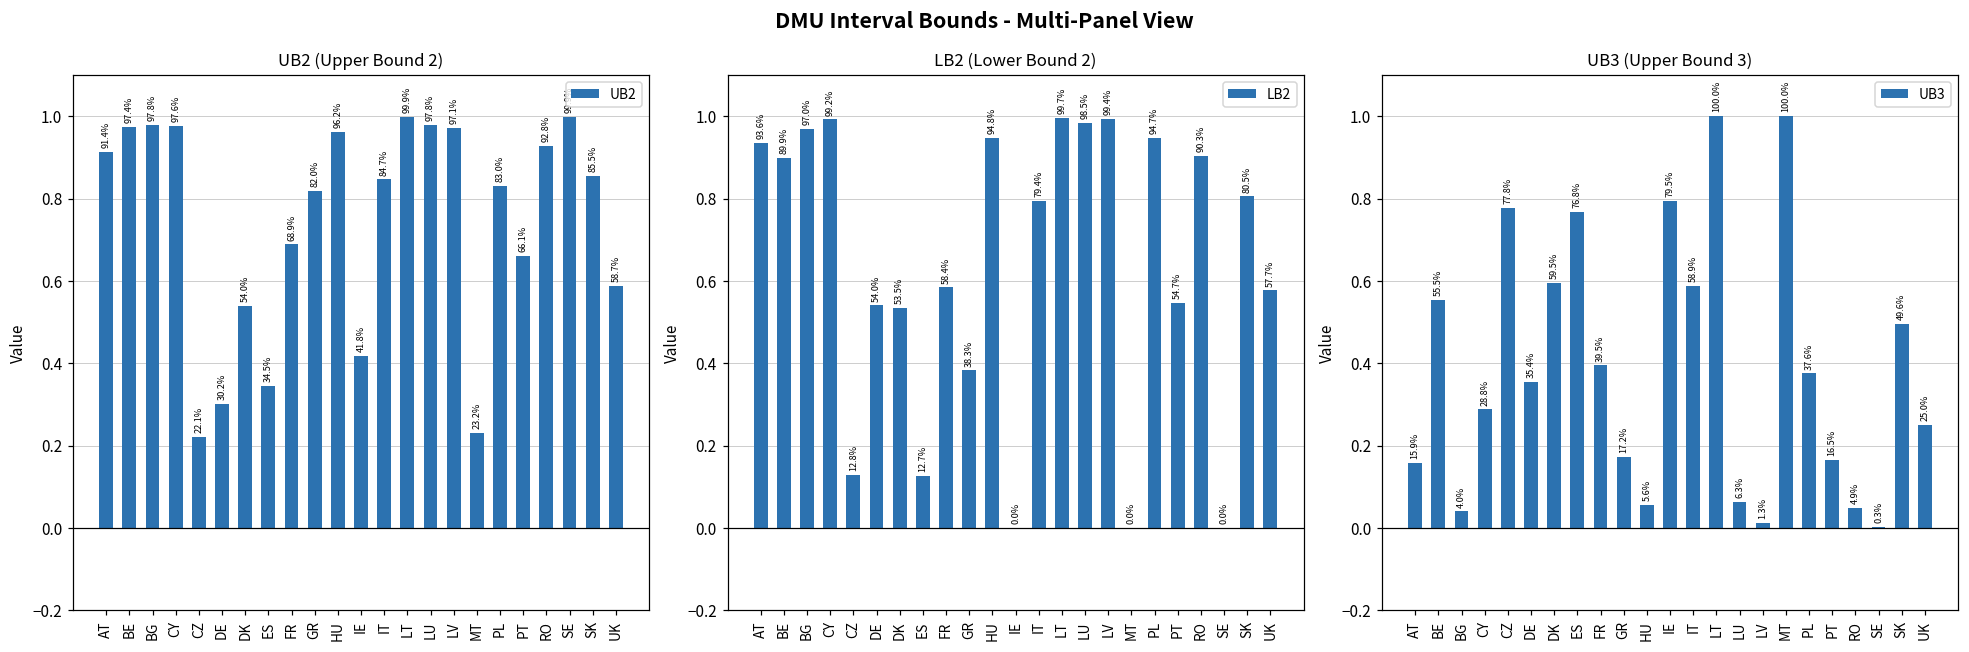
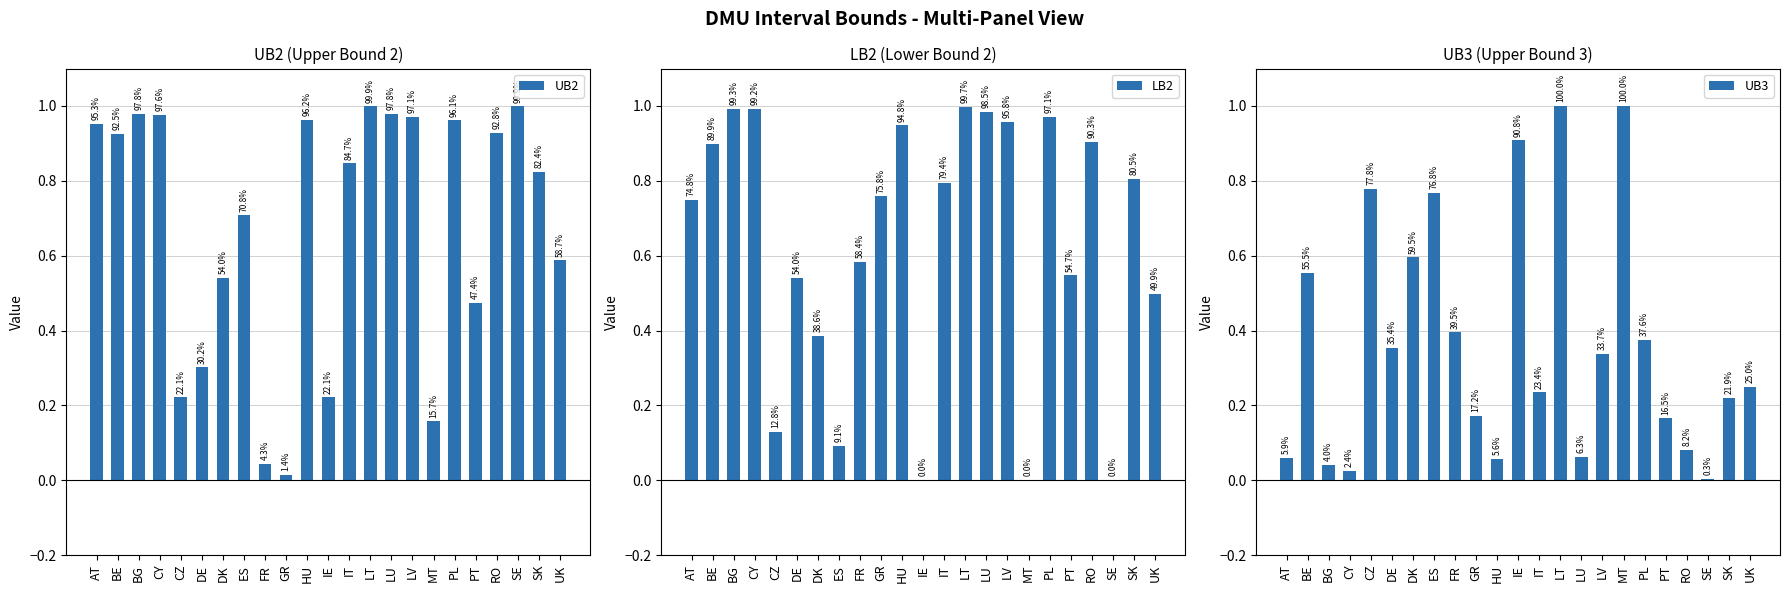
  {
    "UB2 (Upper Bound 2)": {
-     "AT": "91.4%",
-     "BE": "97.4%",
+     "AT": "95.3%",
+     "BE": "92.5%",
      "BG": "97.8%",
      "CY": "97.6%",
      "CZ": "22.1%",
      "DE": "30.2%",
      "DK": "54.0%",
-     "ES": "34.5%",
-     "FR": "68.9%",
-     "GR": "82.0%",
+     "ES": "70.8%",
+     "FR": "4.3%",
+     "GR": "1.4%",
      "HU": "96.2%",
-     "IE": "41.8%",
+     "IE": "22.1%",
      "IT": "84.7%",
      "LT": "99.9%",
      "LU": "97.8%",
      "LV": "97.1%",
-     "MT": "23.2%",
-     "PL": "83.0%",
-     "PT": "66.1%",
+     "MT": "15.7%",
+     "PL": "96.1%",
+     "PT": "47.4%",
      "RO": "92.8%",
-     "SK": "85.5%",
+     "SK": "82.4%",
      "UK": "58.7%"
    },
    "LB2 (Lower Bound 2)": {
-     "AT": "93.6%",
+     "AT": "74.8%",
      "BE": "89.9%",
-     "BG": "97.0%",
+     "BG": "99.3%",
      "CY": "99.2%",
      "CZ": "12.8%",
      "DE": "54.0%",
-     "DK": "53.5%",
-     "ES": "12.7%",
+     "DK": "38.6%",
+     "ES": "9.1%",
      "FR": "58.4%",
-     "GR": "38.3%",
+     "GR": "75.8%",
      "HU": "94.8%",
      "IE": "0.0%",
      "IT": "79.4%",
      "LT": "99.7%",
      "LU": "98.5%",
-     "LV": "99.4%",
+     "LV": "95.8%",
      "MT": "0.0%",
-     "PL": "94.7%",
+     "PL": "97.1%",
      "PT": "54.7%",
      "RO": "90.3%",
      "SE": "0.0%",
      "SK": "80.5%",
-     "UK": "57.7%"
+     "UK": "49.9%"
    },
    "UB3 (Upper Bound 3)": {
-     "AT": "15.9%",
+     "AT": "5.9%",
      "BE": "55.5%",
      "BG": "4.0%",
-     "CY": "28.8%",
+     "CY": "2.4%",
      "CZ": "77.8%",
      "DE": "35.4%",
      "DK": "59.5%",
      "ES": "76.8%",
      "FR": "39.5%",
      "GR": "17.2%",
      "HU": "5.6%",
-     "IE": "79.5%",
-     "IT": "58.9%",
+     "IE": "90.8%",
+     "IT": "23.4%",
      "LT": "100.0%",
      "LU": "6.3%",
-     "LV": "1.3%",
+     "LV": "33.7%",
      "MT": "100.0%",
      "PL": "37.6%",
      "PT": "16.5%",
-     "RO": "4.9%",
+     "RO": "8.2%",
      "SE": "0.3%",
-     "SK": "49.6%",
+     "SK": "21.9%",
      "UK": "25.0%"
    }
  }
